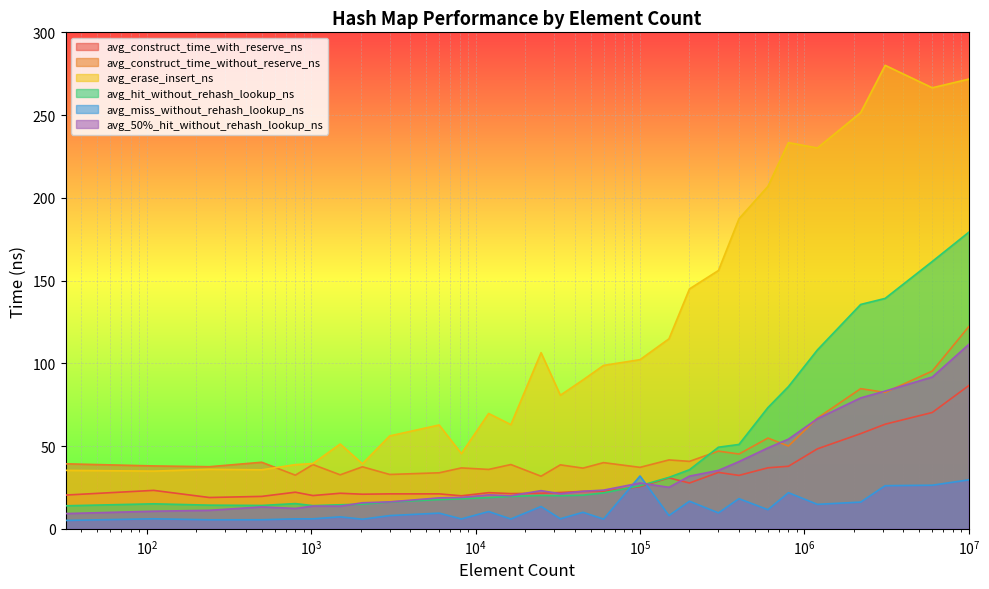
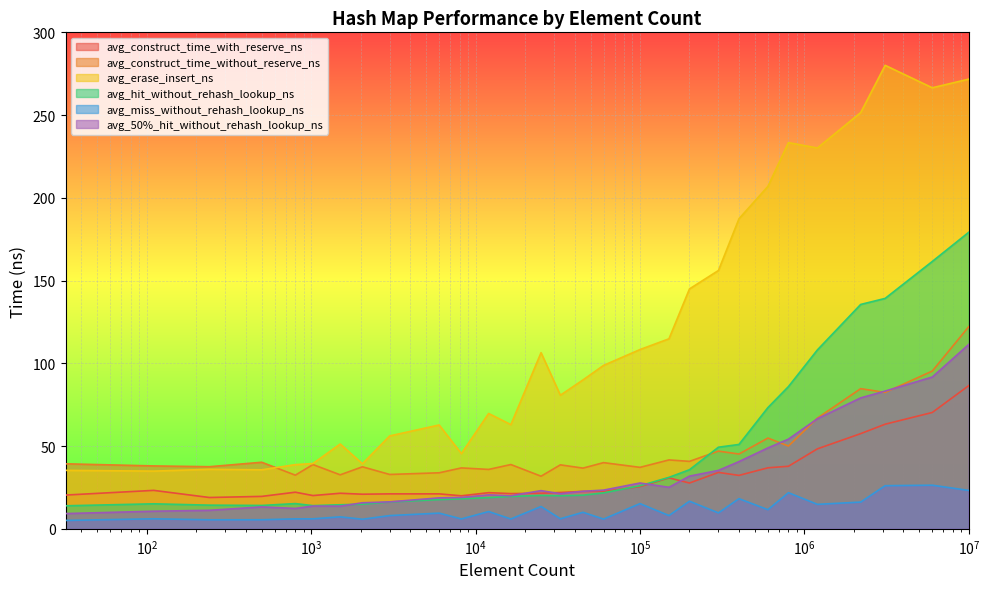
  {
    "avg_erase_insert_ns": {
-     "10^5": 102,
+     "10^5": 108,
      "10^7": 272
    },
    "avg_hit_without_rehash_lookup_ns": {
      "10^7": 179
    },
    "avg_miss_without_rehash_lookup_ns": {
-     "10^5": 32,
-     "10^7": 30
+     "10^5": 15,
+     "10^7": 23
    },
    "avg_50%_hit_without_rehash_lookup_ns": {
      "10^5": 28,
      "10^7": 111
    }
  }
